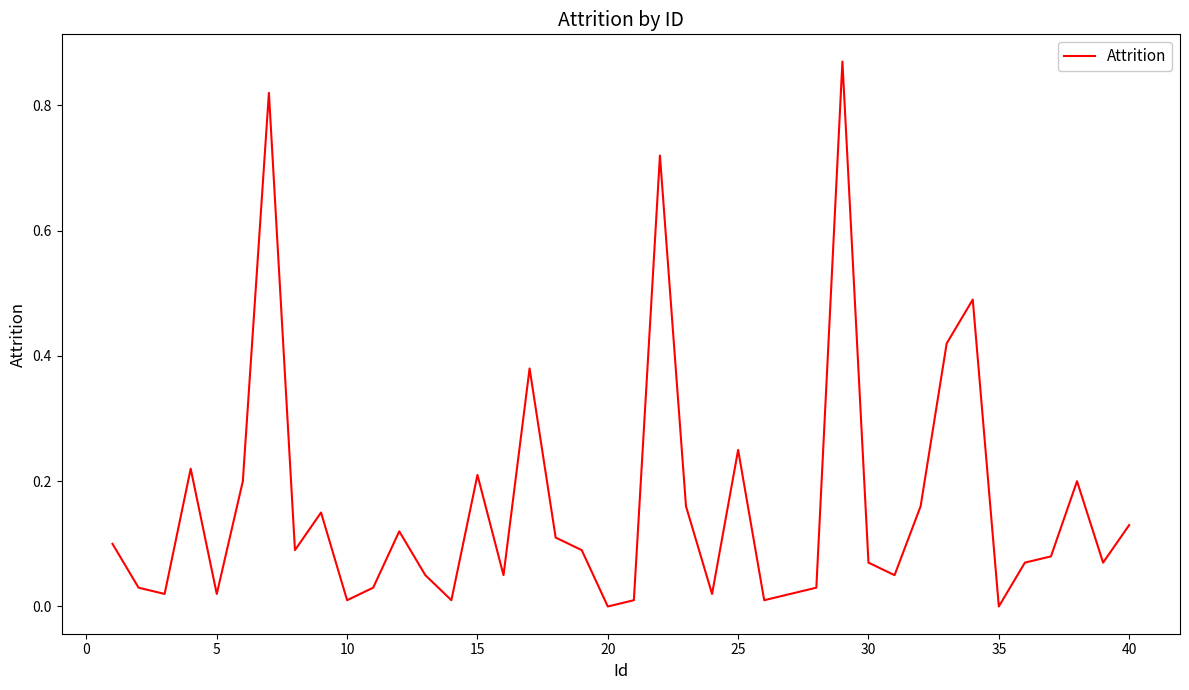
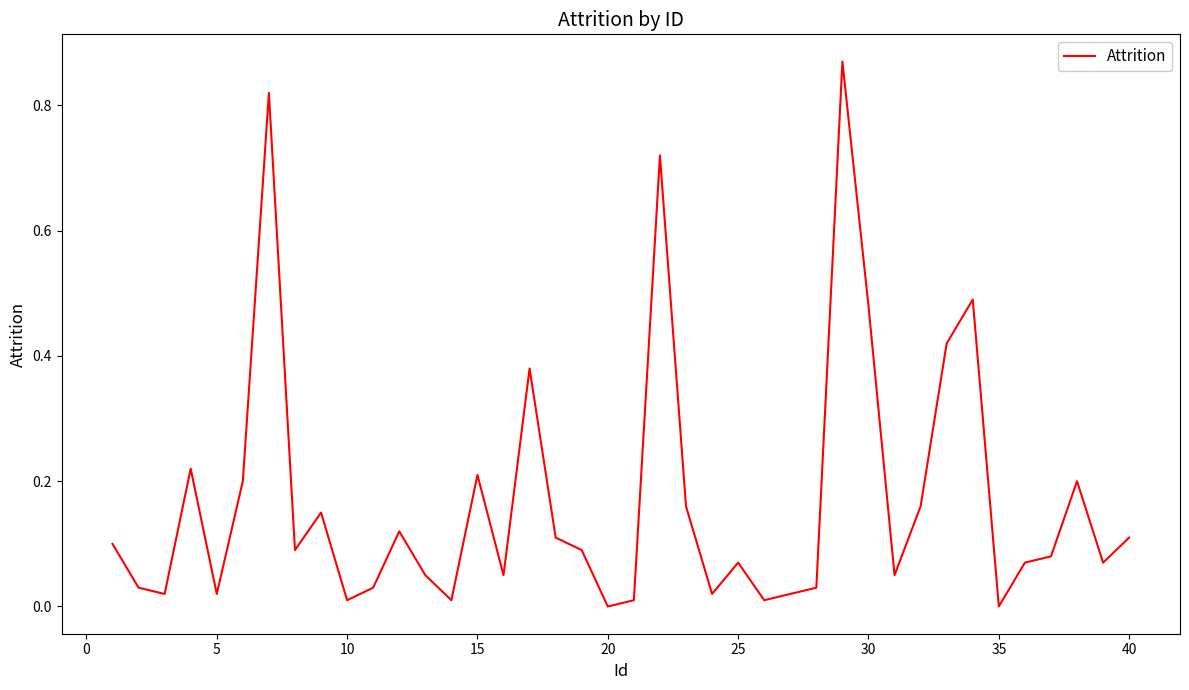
  {
    "5": 0.02,
    "10": 0.01,
    "15": 0.21,
    "20": 0.00,
-   "25": 0.25,
-   "30": 0.07,
+   "25": 0.07,
+   "30": 0.48,
    "35": 0.00,
-   "40": 0.13
+   "40": 0.11
  }
